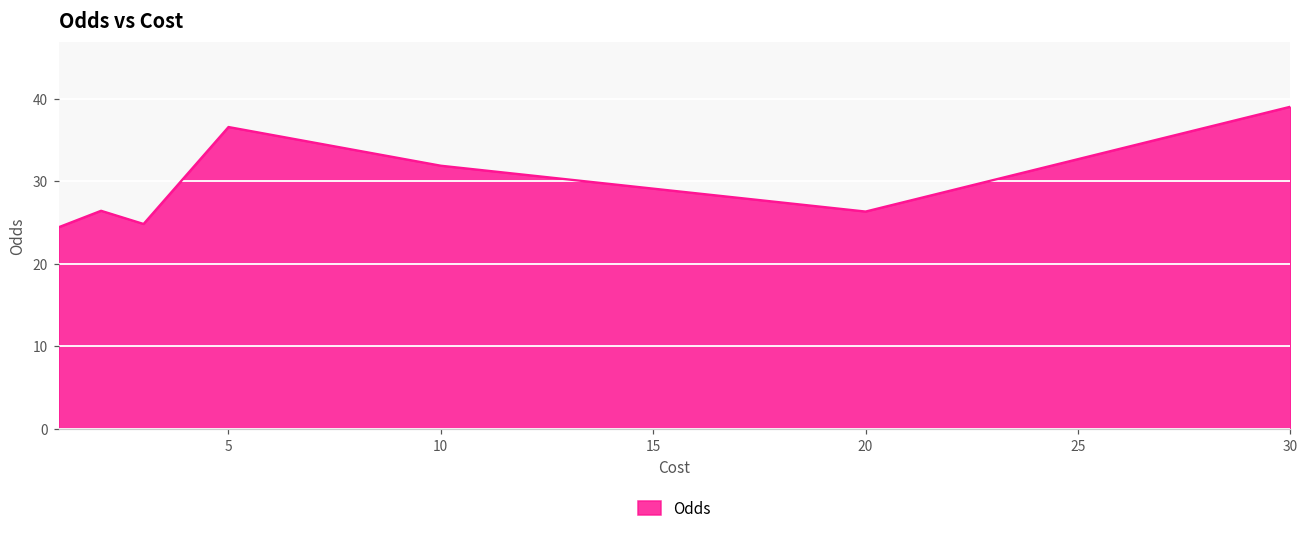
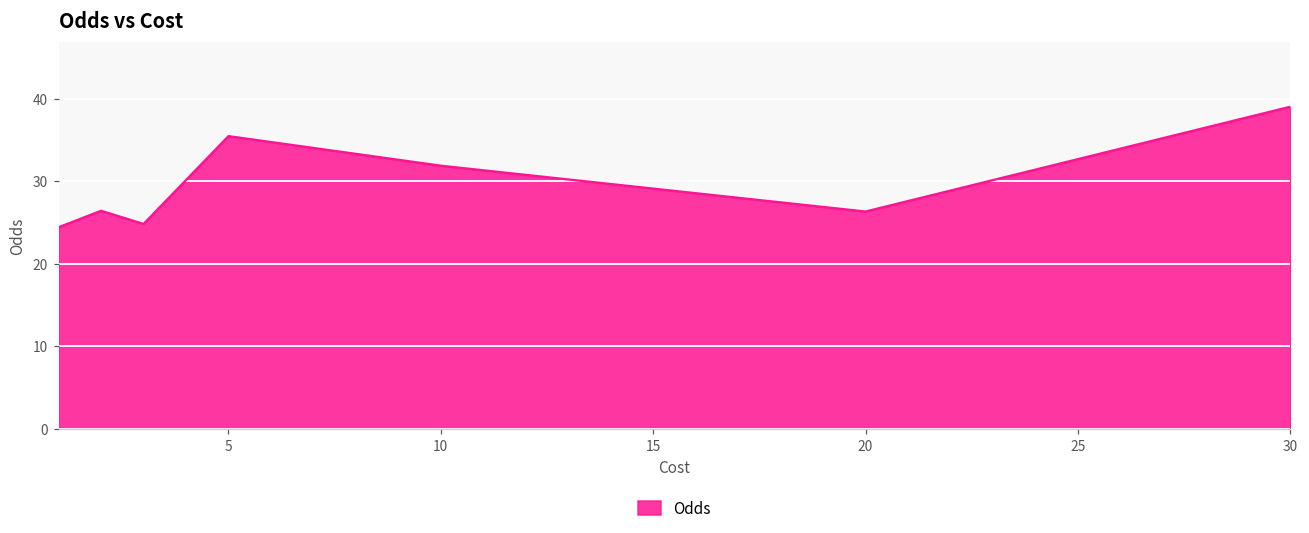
  {
-   "5": 37,
+   "5": 35,
    "10": 32,
    "20": 26,
    "30": 39
  }
